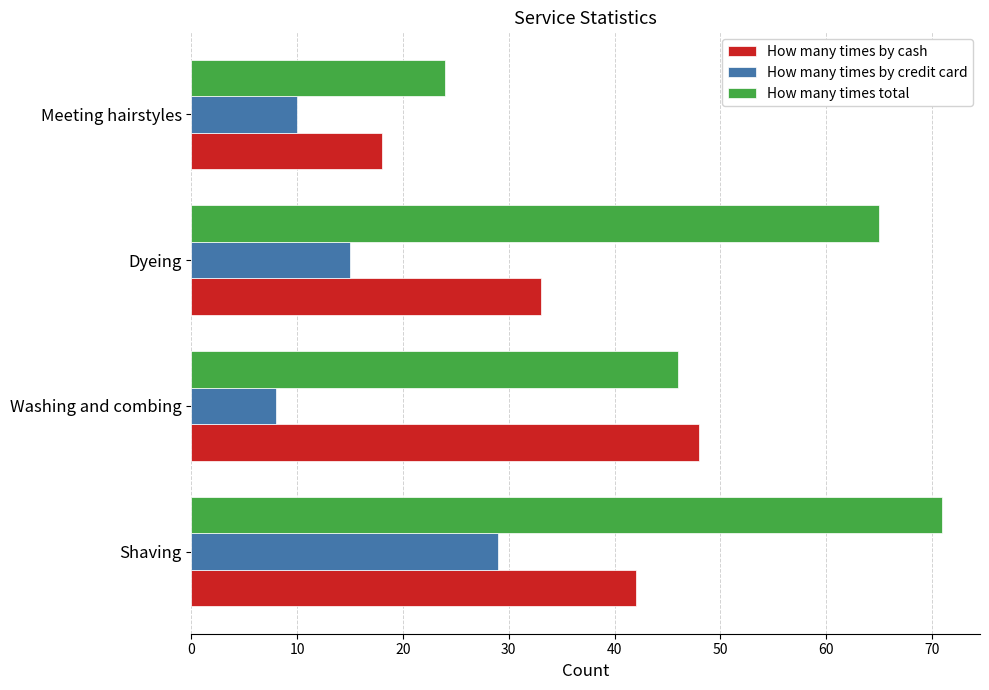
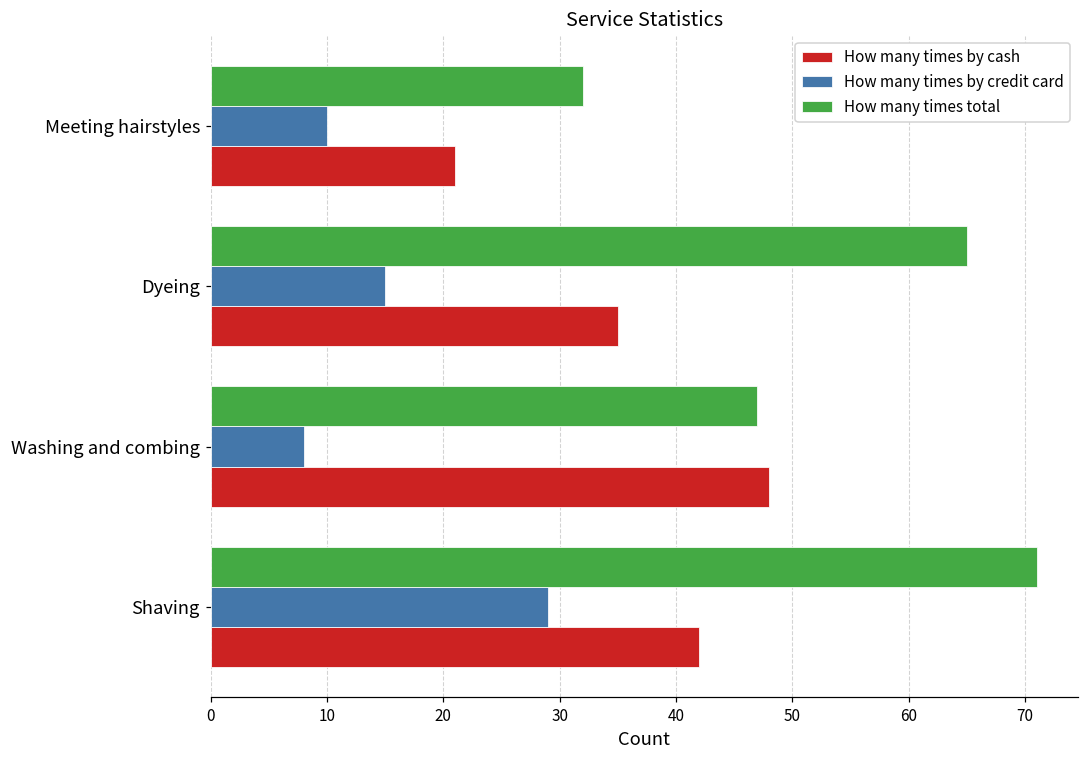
  {
    "How many times by cash": {
-     "Meeting hairstyles": 18,
-     "Dyeing": 33,
+     "Meeting hairstyles": 21,
+     "Dyeing": 35,
      "Washing and combing": 48,
      "Shaving": 42
    },
    "How many times by credit card": {
      "Meeting hairstyles": 10,
      "Dyeing": 15,
      "Washing and combing": 8,
      "Shaving": 29
    },
    "How many times total": {
-     "Meeting hairstyles": 24,
+     "Meeting hairstyles": 32,
      "Dyeing": 65,
-     "Washing and combing": 46,
+     "Washing and combing": 47,
      "Shaving": 71
    }
  }
